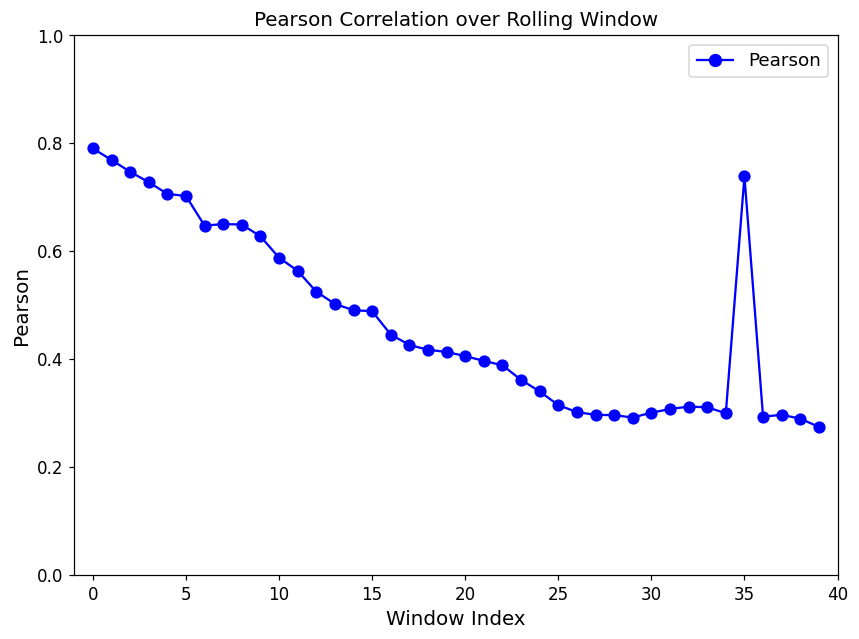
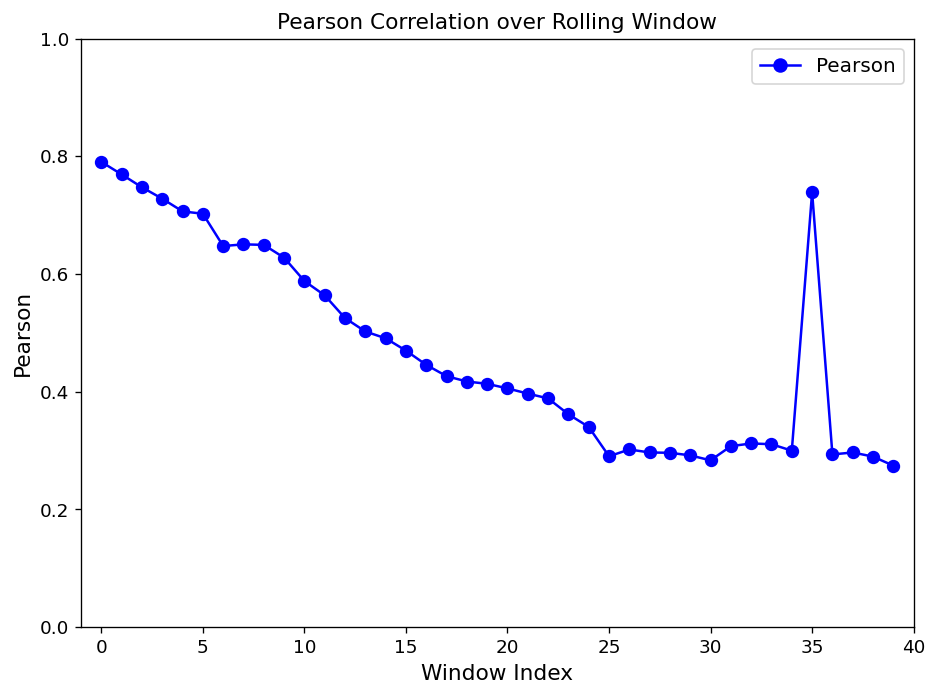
  {
    "0": 0.79,
    "5": 0.70,
    "10": 0.59,
-   "15": 0.49,
+   "15": 0.47,
    "20": 0.41,
-   "25": 0.31,
-   "30": 0.30,
+   "25": 0.29,
+   "30": 0.28,
    "35": 0.74
  }
